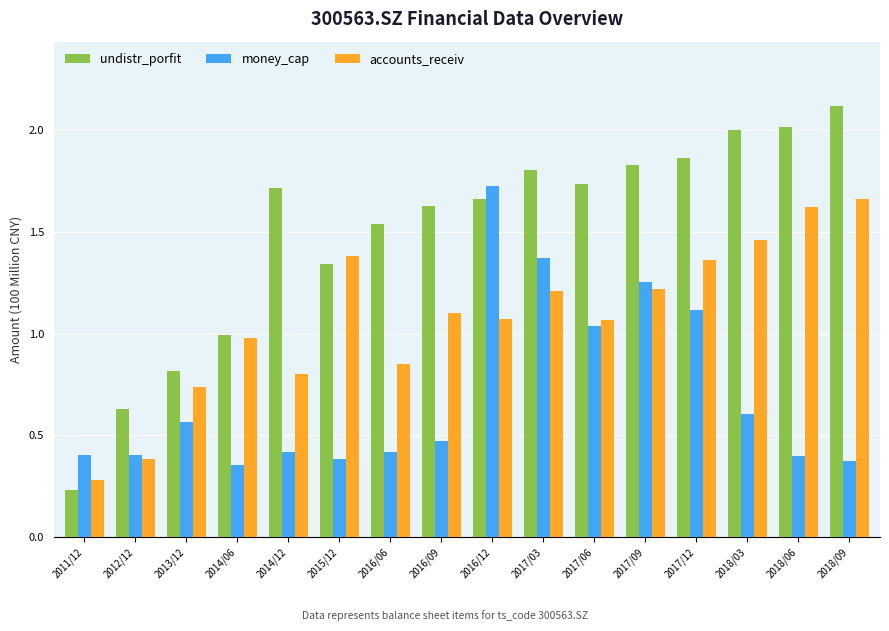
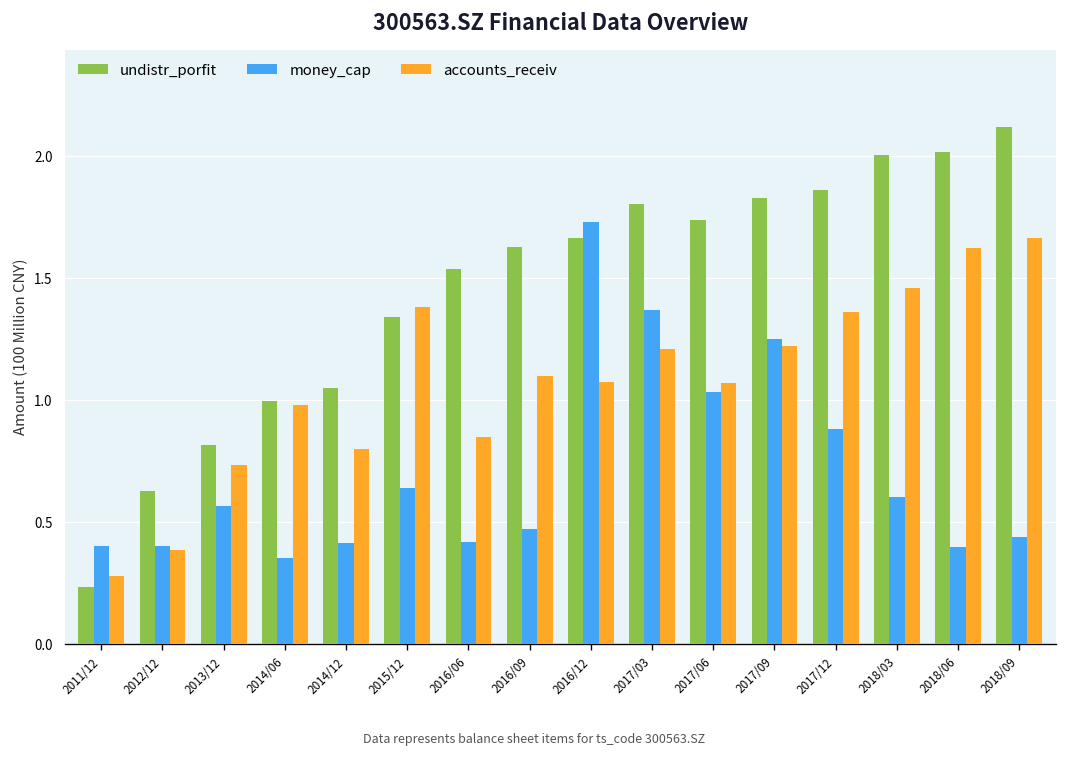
  {
    "undistr_porfit": {
      "2011/12": 0.23,
      "2012/12": 0.63,
      "2013/12": 0.82,
      "2014/06": 1.00,
-     "2014/12": 1.71,
+     "2014/12": 1.05,
      "2015/12": 1.34,
      "2016/06": 1.54,
      "2016/09": 1.63,
      "2016/12": 1.66,
      "2017/03": 1.80,
      "2017/06": 1.74,
      "2017/09": 1.83,
      "2017/12": 1.86,
      "2018/03": 2.00,
      "2018/06": 2.02,
      "2018/09": 2.12
    },
    "money_cap": {
      "2011/12": 0.40,
      "2012/12": 0.40,
      "2013/12": 0.57,
      "2014/06": 0.35,
      "2014/12": 0.42,
-     "2015/12": 0.38,
+     "2015/12": 0.64,
      "2016/06": 0.42,
      "2016/09": 0.47,
      "2016/12": 1.73,
      "2017/03": 1.37,
      "2017/06": 1.04,
      "2017/09": 1.25,
-     "2017/12": 1.11,
+     "2017/12": 0.88,
      "2018/03": 0.60,
      "2018/06": 0.40,
-     "2018/09": 0.38
+     "2018/09": 0.44
    },
    "accounts_receiv": {
      "2011/12": 0.28,
      "2012/12": 0.39,
      "2013/12": 0.74,
      "2014/06": 0.98,
      "2014/12": 0.80,
      "2015/12": 1.38,
      "2016/06": 0.85,
      "2016/09": 1.10,
      "2016/12": 1.07,
      "2017/03": 1.21,
      "2017/06": 1.07,
      "2017/09": 1.22,
      "2017/12": 1.36,
      "2018/03": 1.46,
      "2018/06": 1.62,
      "2018/09": 1.66
    }
  }
